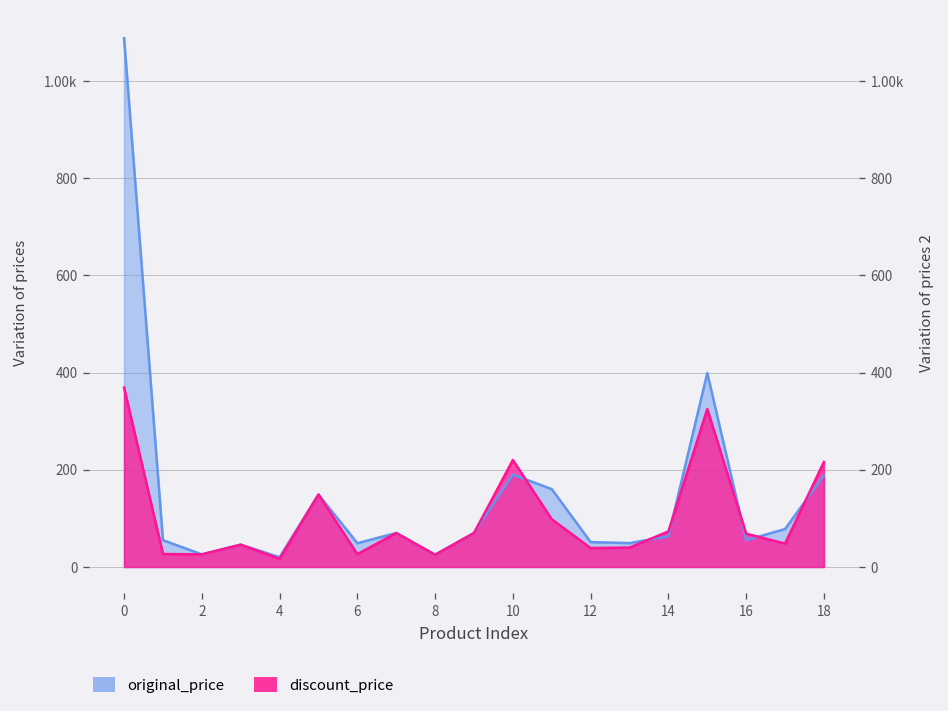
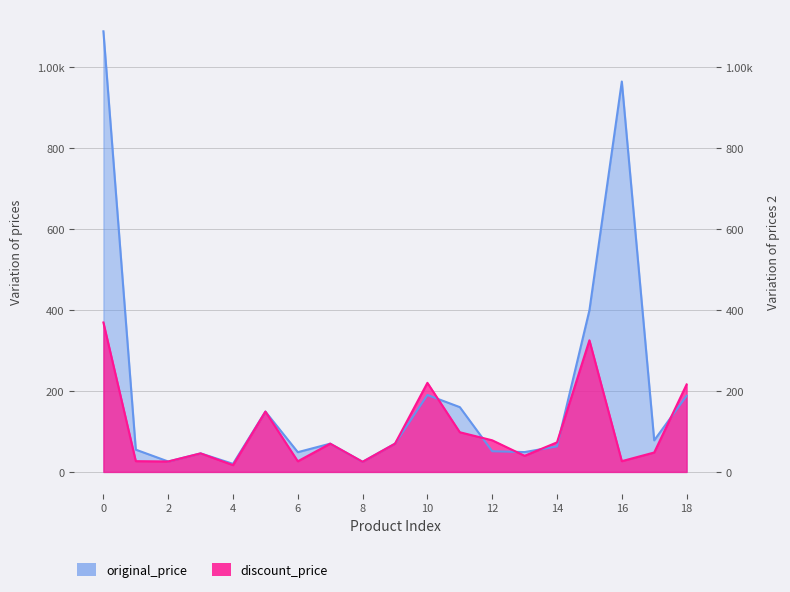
  {
    "original_price": {
      "0": 1090,
      "6": 50,
      "10": 190,
      "12": 50,
      "14": 60,
-     "16": 60,
+     "16": 960,
      "18": 190
    },
    "discount_price": {
      "0": 370,
      "6": 30,
      "10": 220,
-     "12": 40,
+     "12": 80,
      "14": 70,
-     "16": 70,
+     "16": 30,
      "18": 220
    }
  }
